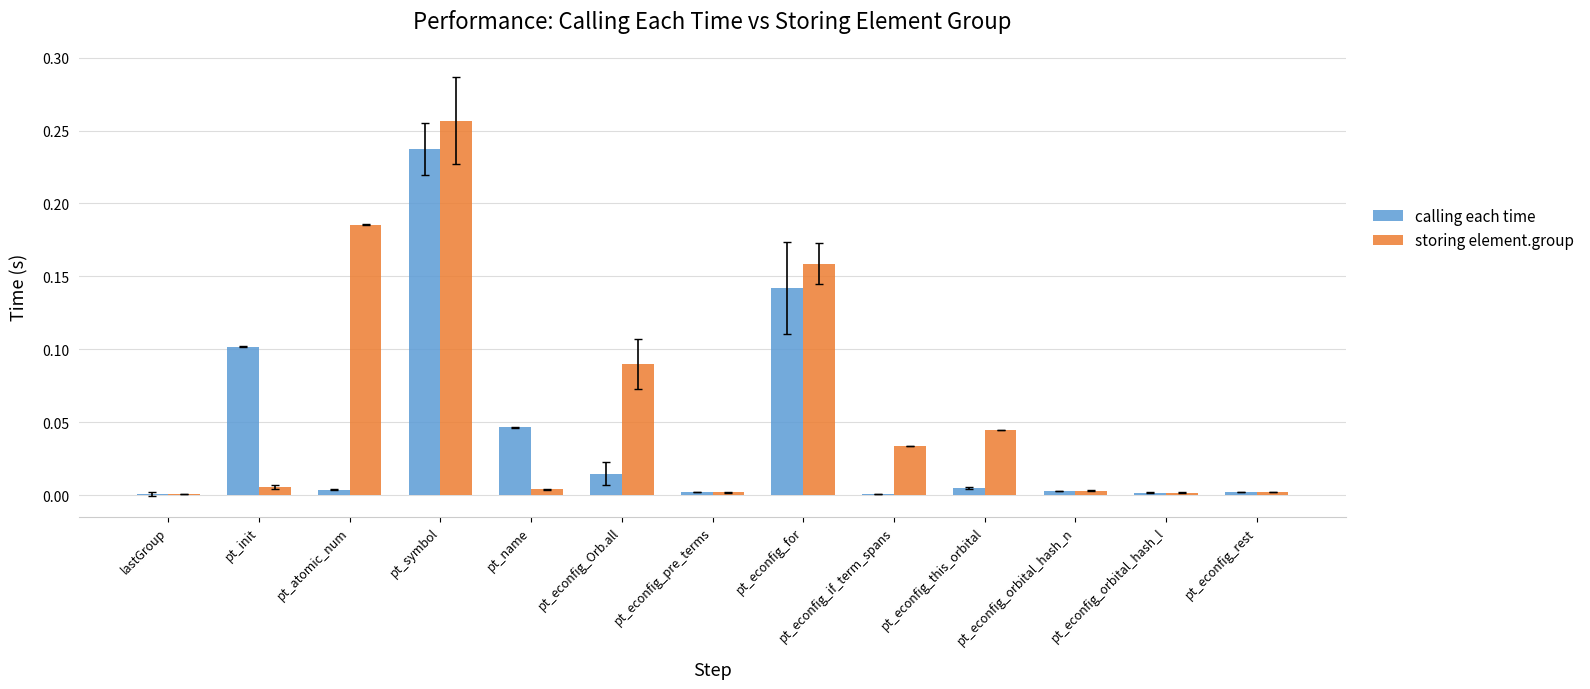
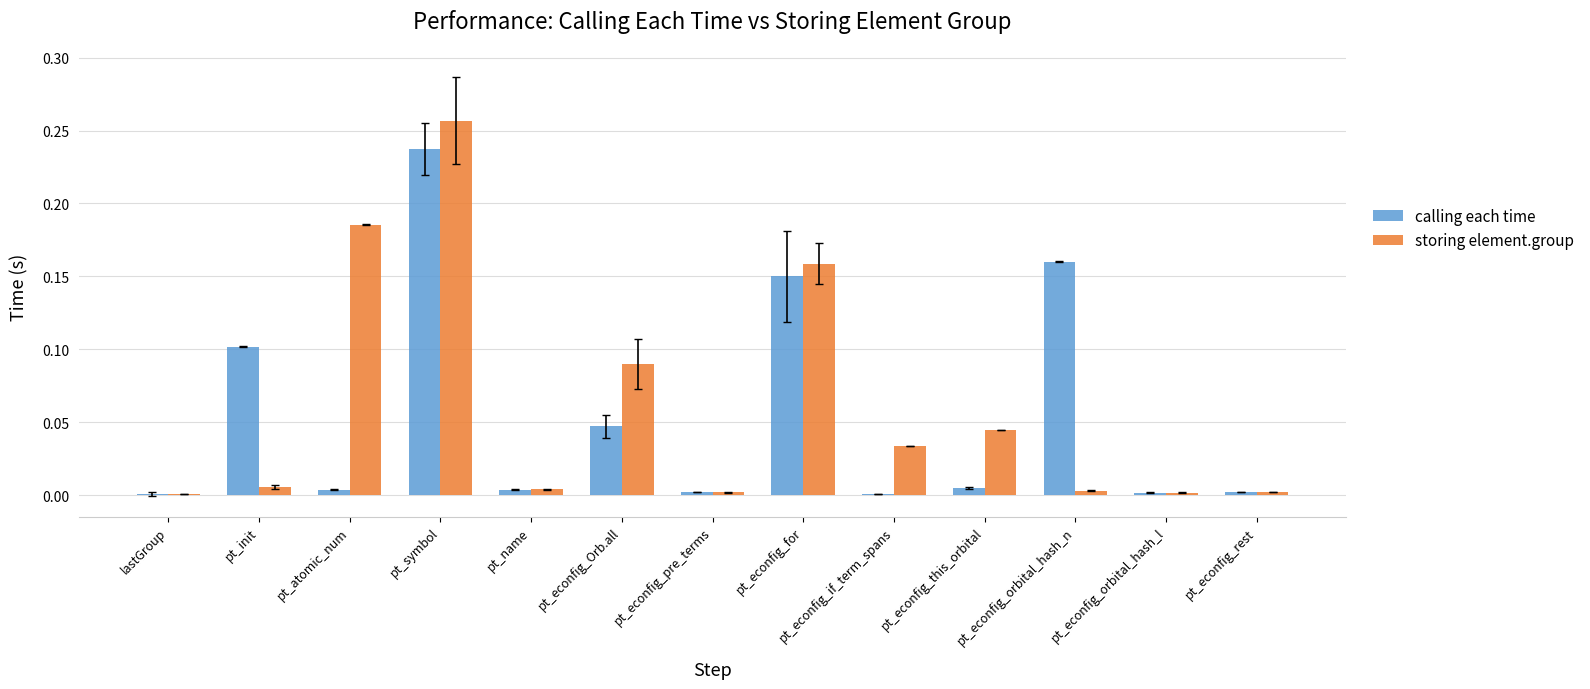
  {
    "calling each time": {
      "pt_init": 0.102,
      "pt_atomic_num": 0.004,
      "pt_symbol": 0.237,
-     "pt_name": 0.047,
-     "pt_econfig_Orb.all": 0.015,
+     "pt_name": 0.004,
+     "pt_econfig_Orb.all": 0.047,
      "pt_econfig_pre_terms": 0.002,
-     "pt_econfig_for": 0.142,
+     "pt_econfig_for": 0.150,
      "pt_econfig_this_orbital": 0.005,
-     "pt_econfig_orbital_hash_n": 0.003,
+     "pt_econfig_orbital_hash_n": 0.160,
      "pt_econfig_orbital_hash_l": 0.002,
      "pt_econfig_rest": 0.002
    },
    "storing element.group": {
      "pt_init": 0.006,
      "pt_atomic_num": 0.185,
      "pt_symbol": 0.257,
      "pt_name": 0.004,
      "pt_econfig_Orb.all": 0.090,
      "pt_econfig_pre_terms": 0.002,
      "pt_econfig_for": 0.159,
      "pt_econfig_if_term_spans": 0.034,
      "pt_econfig_this_orbital": 0.045,
      "pt_econfig_orbital_hash_n": 0.003,
      "pt_econfig_orbital_hash_l": 0.002,
      "pt_econfig_rest": 0.002
    }
  }
